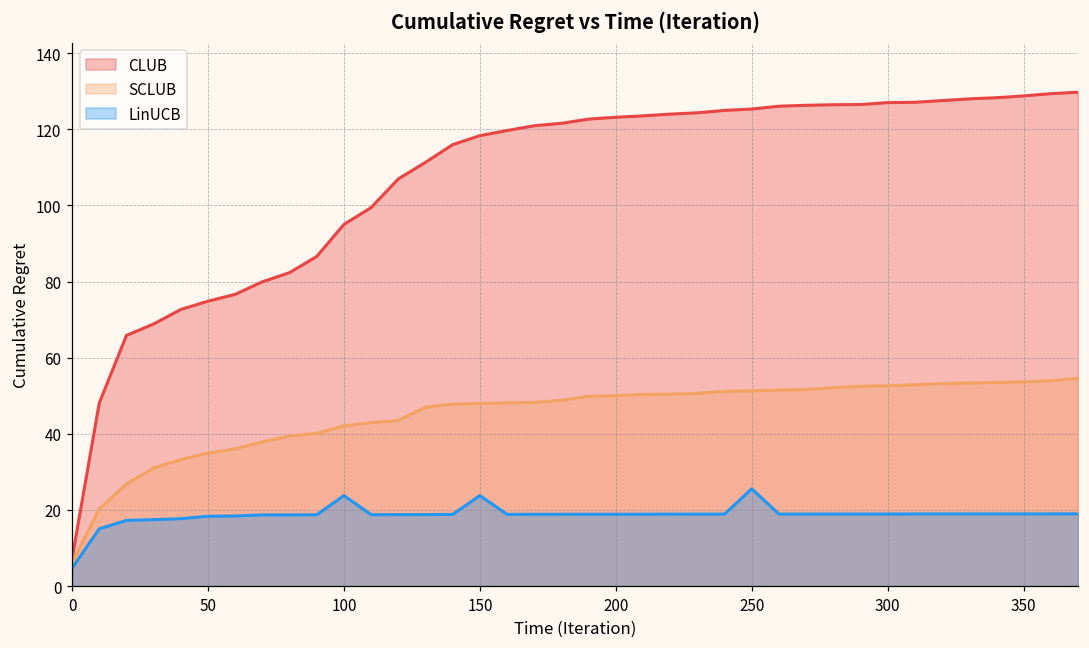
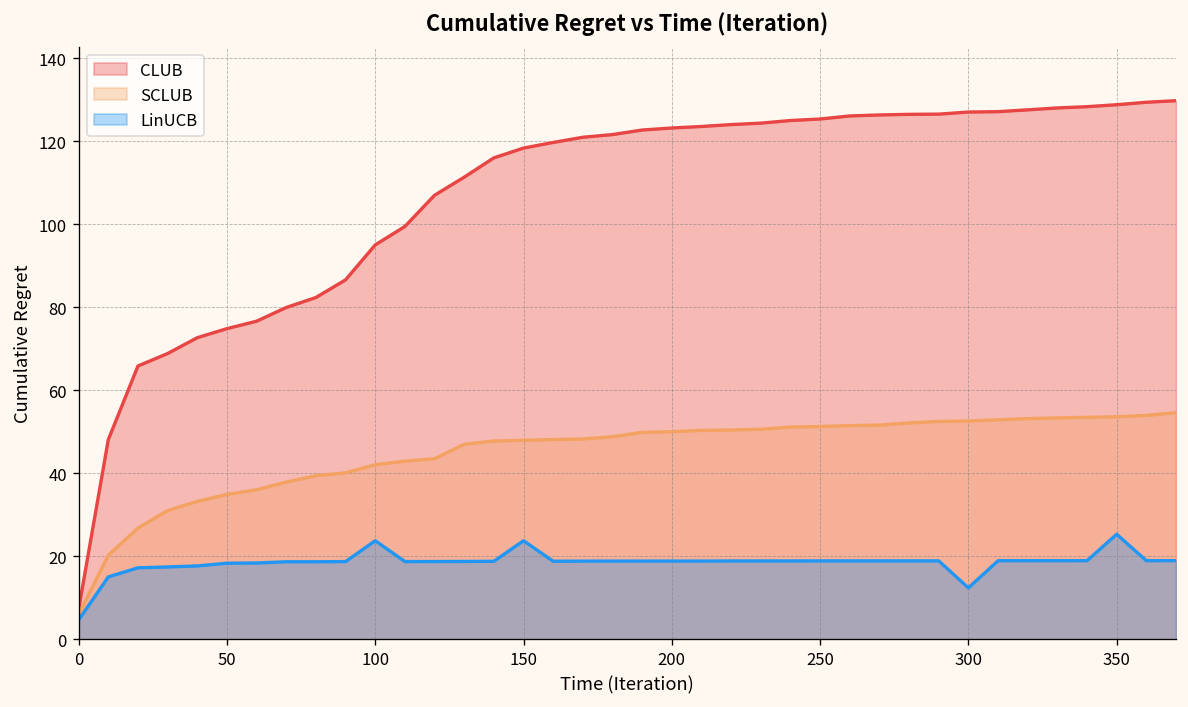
  {
    "LinUCB": {
      "0": 5,
      "50": 18,
      "100": 24,
      "150": 24,
      "200": 19,
-     "250": 26,
-     "300": 19,
-     "350": 19
+     "250": 19,
+     "300": 12,
+     "350": 25
    }
  }
